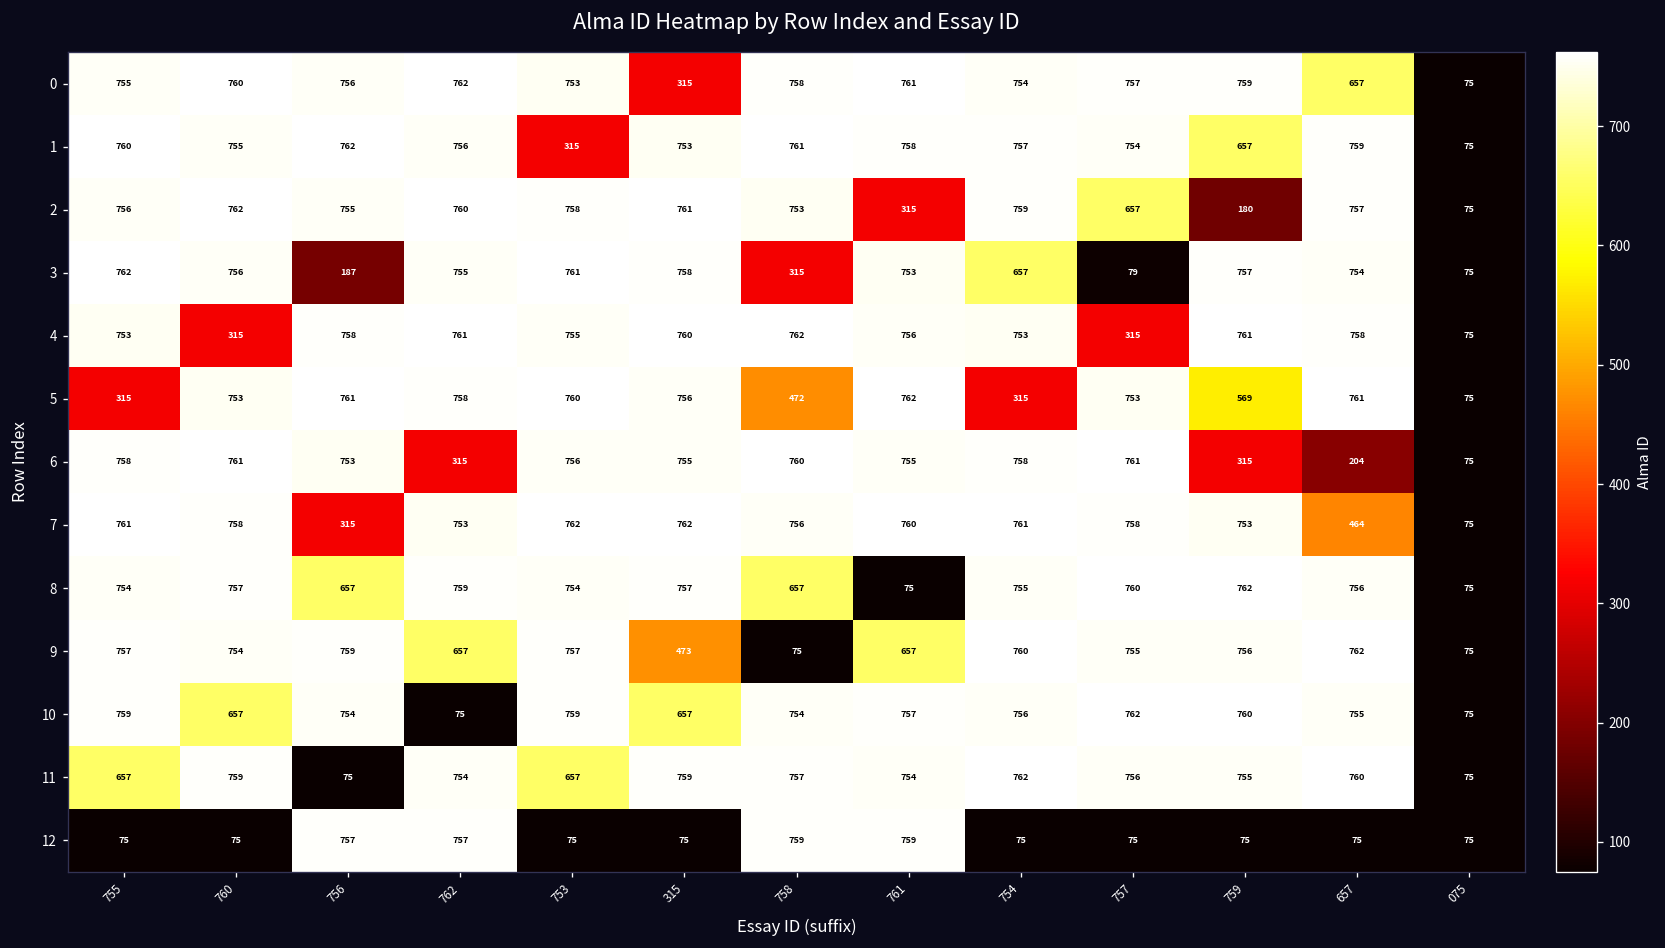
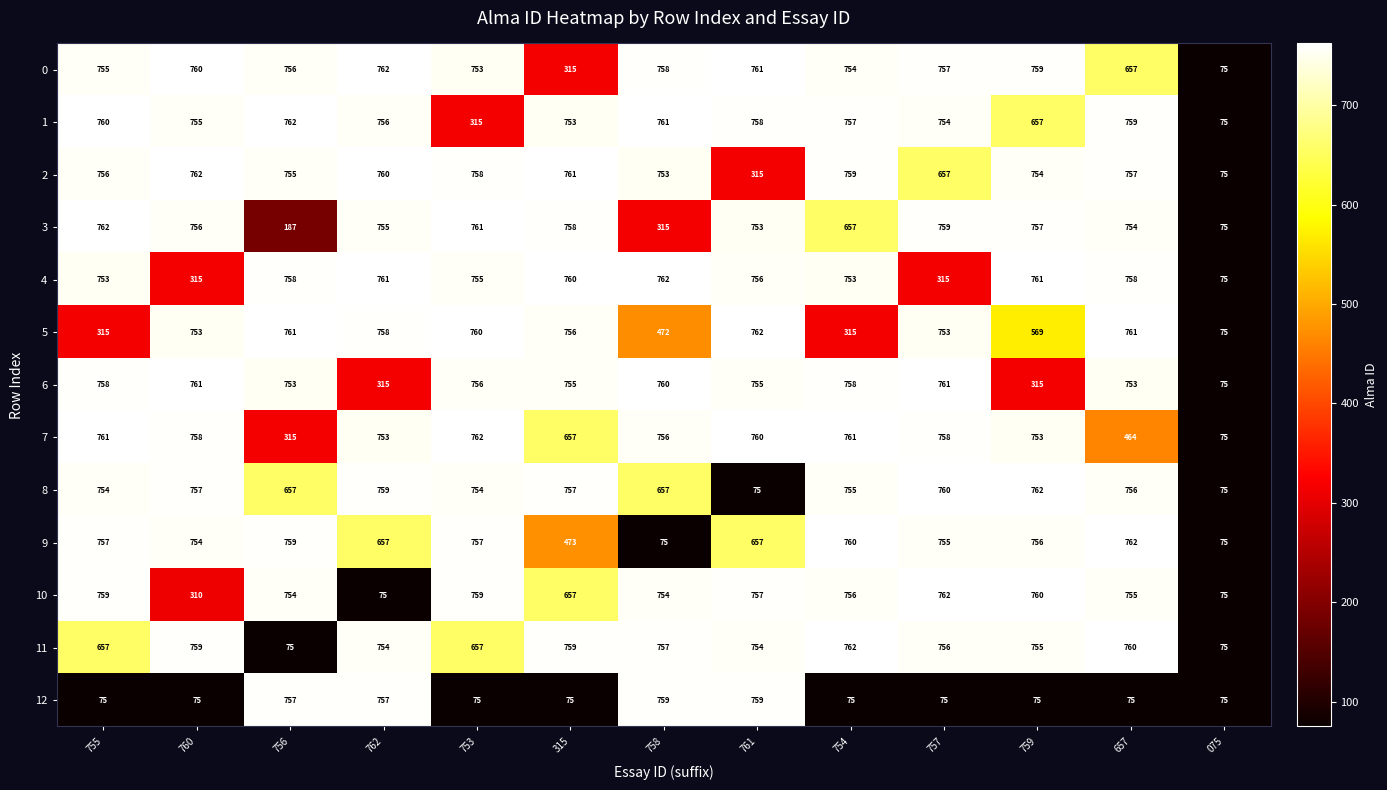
  {
    "0": {
      "755": 755,
      "760": 760,
      "756": 756,
      "762": 762,
      "753": 753,
      "315": 315,
      "758": 758,
      "761": 761,
      "754": 754,
      "757": 757,
      "759": 759,
      "657": 657,
      "075": 75
    },
    "1": {
      "755": 760,
      "760": 755,
      "756": 762,
      "762": 756,
      "753": 315,
      "315": 753,
      "758": 761,
      "761": 758,
      "754": 757,
      "757": 754,
      "759": 657,
      "657": 759,
      "075": 75
    },
    "2": {
      "755": 756,
      "760": 762,
      "756": 755,
      "762": 760,
      "753": 758,
      "315": 761,
      "758": 753,
      "761": 315,
      "754": 759,
      "757": 657,
-     "759": 180,
+     "759": 754,
      "657": 757,
      "075": 75
    },
    "3": {
      "755": 762,
      "760": 756,
      "756": 187,
      "762": 755,
      "753": 761,
      "315": 758,
      "758": 315,
      "761": 753,
      "754": 657,
-     "757": 79,
+     "757": 759,
      "759": 757,
      "657": 754,
      "075": 75
    },
    "4": {
      "755": 753,
      "760": 315,
      "756": 758,
      "762": 761,
      "753": 755,
      "315": 760,
      "758": 762,
      "761": 756,
      "754": 753,
      "757": 315,
      "759": 761,
      "657": 758,
      "075": 75
    },
    "5": {
      "755": 315,
      "760": 753,
      "756": 761,
      "762": 758,
      "753": 760,
      "315": 756,
      "758": 472,
      "761": 762,
      "754": 315,
      "757": 753,
      "759": 569,
      "657": 761,
      "075": 75
    },
    "6": {
      "755": 758,
      "760": 761,
      "756": 753,
      "762": 315,
      "753": 756,
      "315": 755,
      "758": 760,
      "761": 755,
      "754": 758,
      "757": 761,
      "759": 315,
-     "657": 204,
+     "657": 753,
      "075": 75
    },
    "7": {
      "755": 761,
      "760": 758,
      "756": 315,
      "762": 753,
      "753": 762,
-     "315": 762,
+     "315": 657,
      "758": 756,
      "761": 760,
      "754": 761,
      "757": 758,
      "759": 753,
      "657": 464,
      "075": 75
    },
    "8": {
      "755": 754,
      "760": 757,
      "756": 657,
      "762": 759,
      "753": 754,
      "315": 757,
      "758": 657,
      "761": 75,
      "754": 755,
      "757": 760,
      "759": 762,
      "657": 756,
      "075": 75
    },
    "9": {
      "755": 757,
      "760": 754,
      "756": 759,
      "762": 657,
      "753": 757,
      "315": 473,
      "758": 75,
      "761": 657,
      "754": 760,
      "757": 755,
      "759": 756,
      "657": 762,
      "075": 75
    },
    "10": {
      "755": 759,
-     "760": 657,
+     "760": 310,
      "756": 754,
      "762": 75,
      "753": 759,
      "315": 657,
      "758": 754,
      "761": 757,
      "754": 756,
      "757": 762,
      "759": 760,
      "657": 755,
      "075": 75
    },
    "11": {
      "755": 657,
      "760": 759,
      "756": 75,
      "762": 754,
      "753": 657,
      "315": 759,
      "758": 757,
      "761": 754,
      "754": 762,
      "757": 756,
      "759": 755,
      "657": 760,
      "075": 75
    },
    "12": {
      "755": 75,
      "760": 75,
      "756": 757,
      "762": 757,
      "753": 75,
      "315": 75,
      "758": 759,
      "761": 759,
      "754": 75,
      "757": 75,
      "759": 75,
      "657": 75,
      "075": 75
    }
  }
